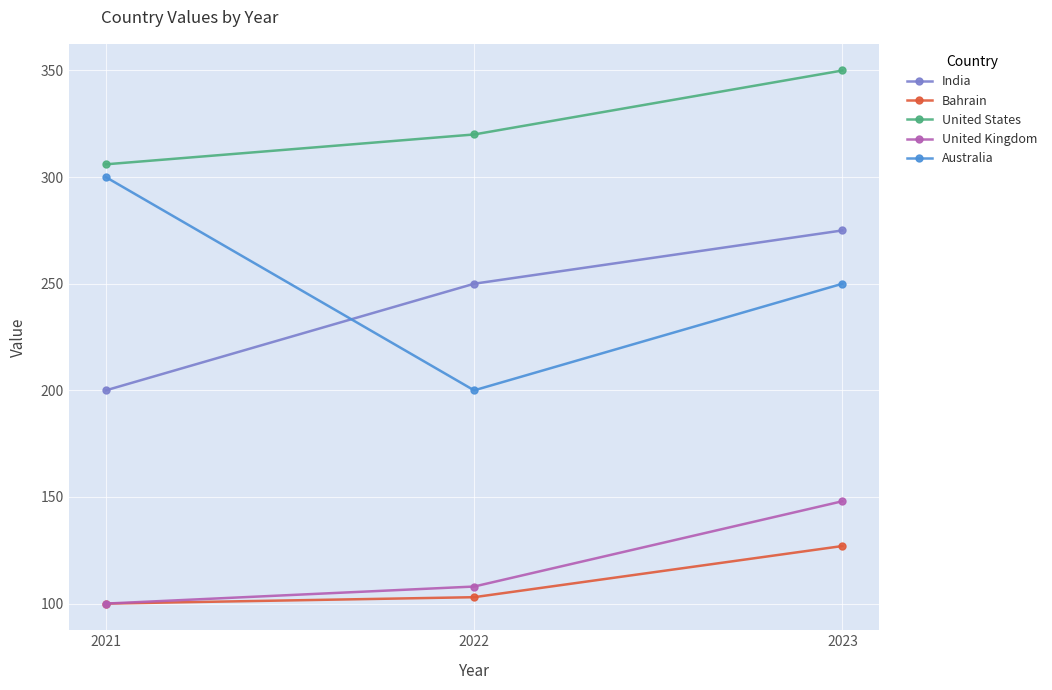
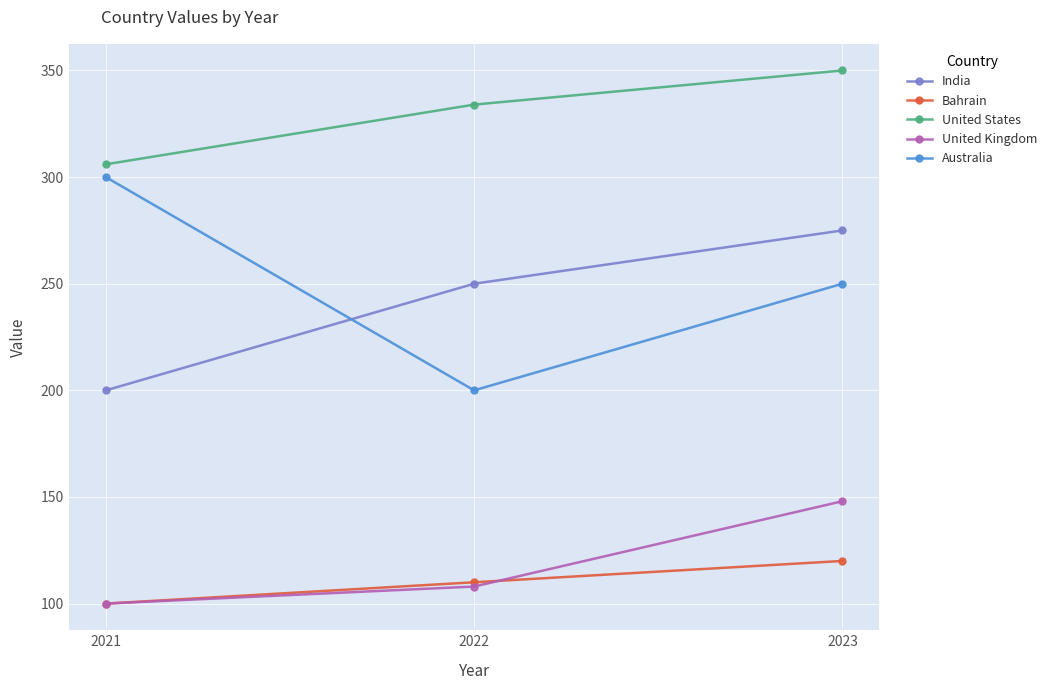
  {
    "Bahrain": {
-     "2022": 103,
-     "2023": 127
+     "2022": 110,
+     "2023": 120
    },
    "United States": {
      "2021": 306,
-     "2022": 320,
+     "2022": 334,
      "2023": 350
    },
    "United Kingdom": {
      "2022": 108,
      "2023": 148
    }
  }
